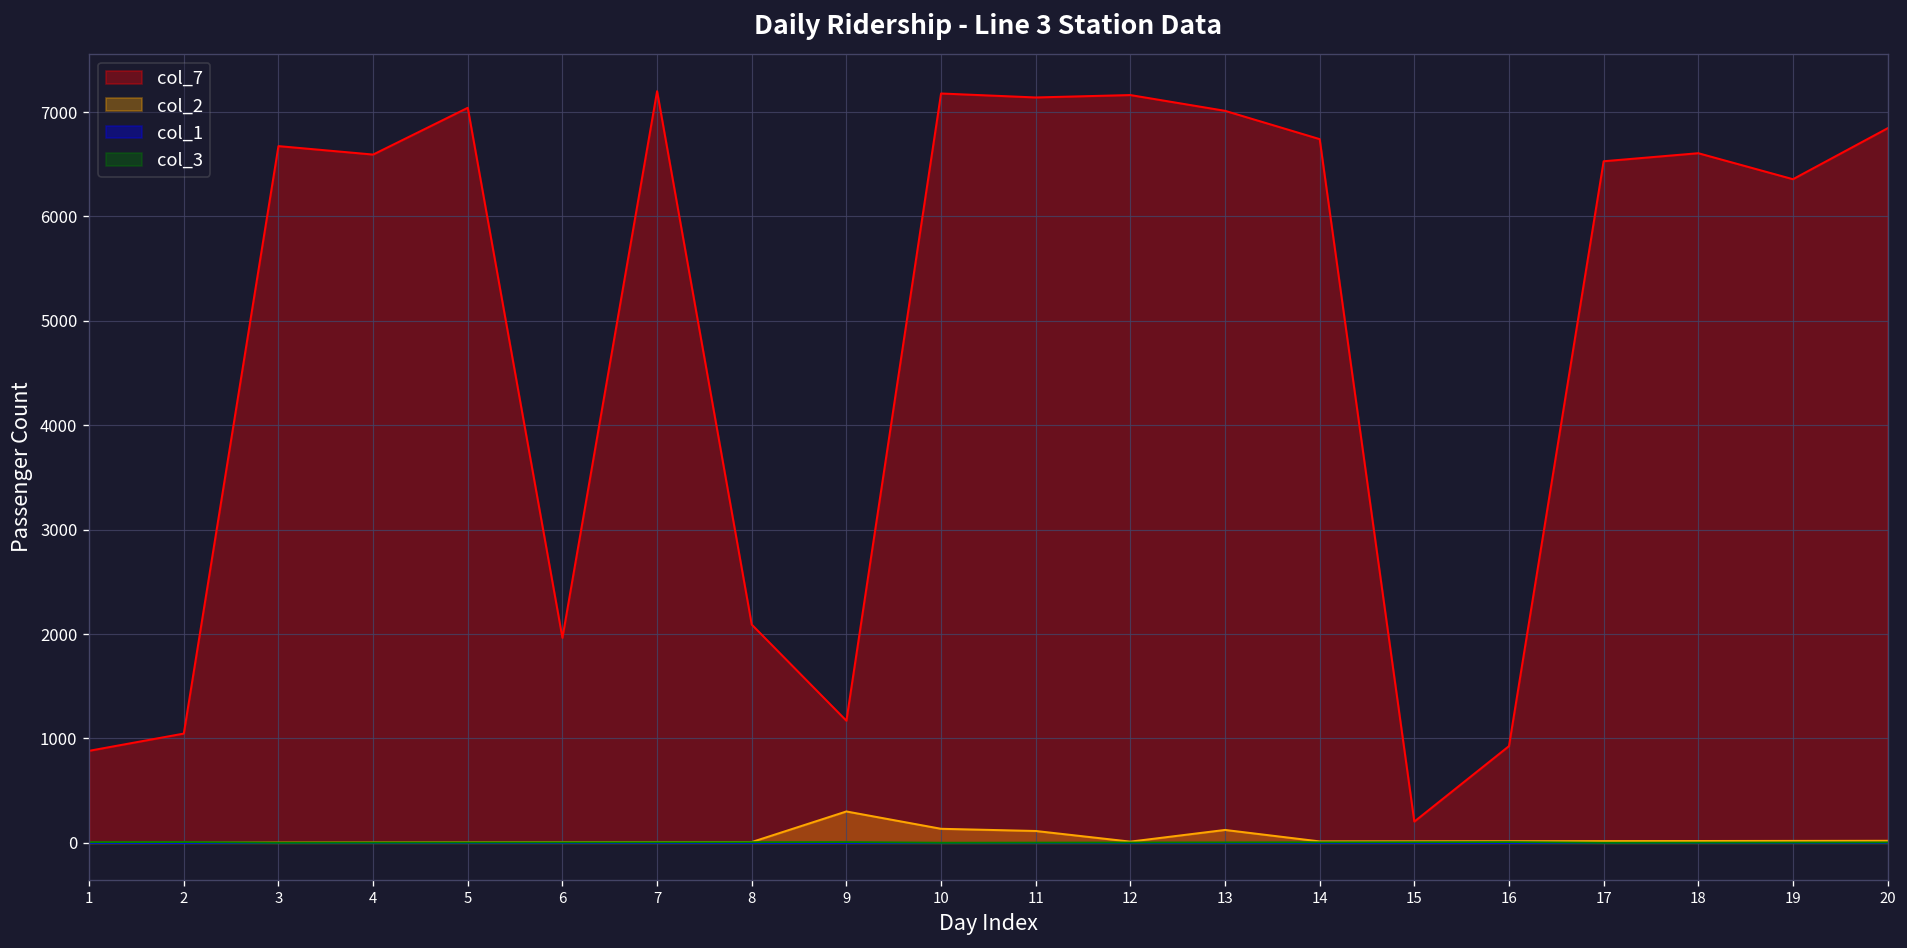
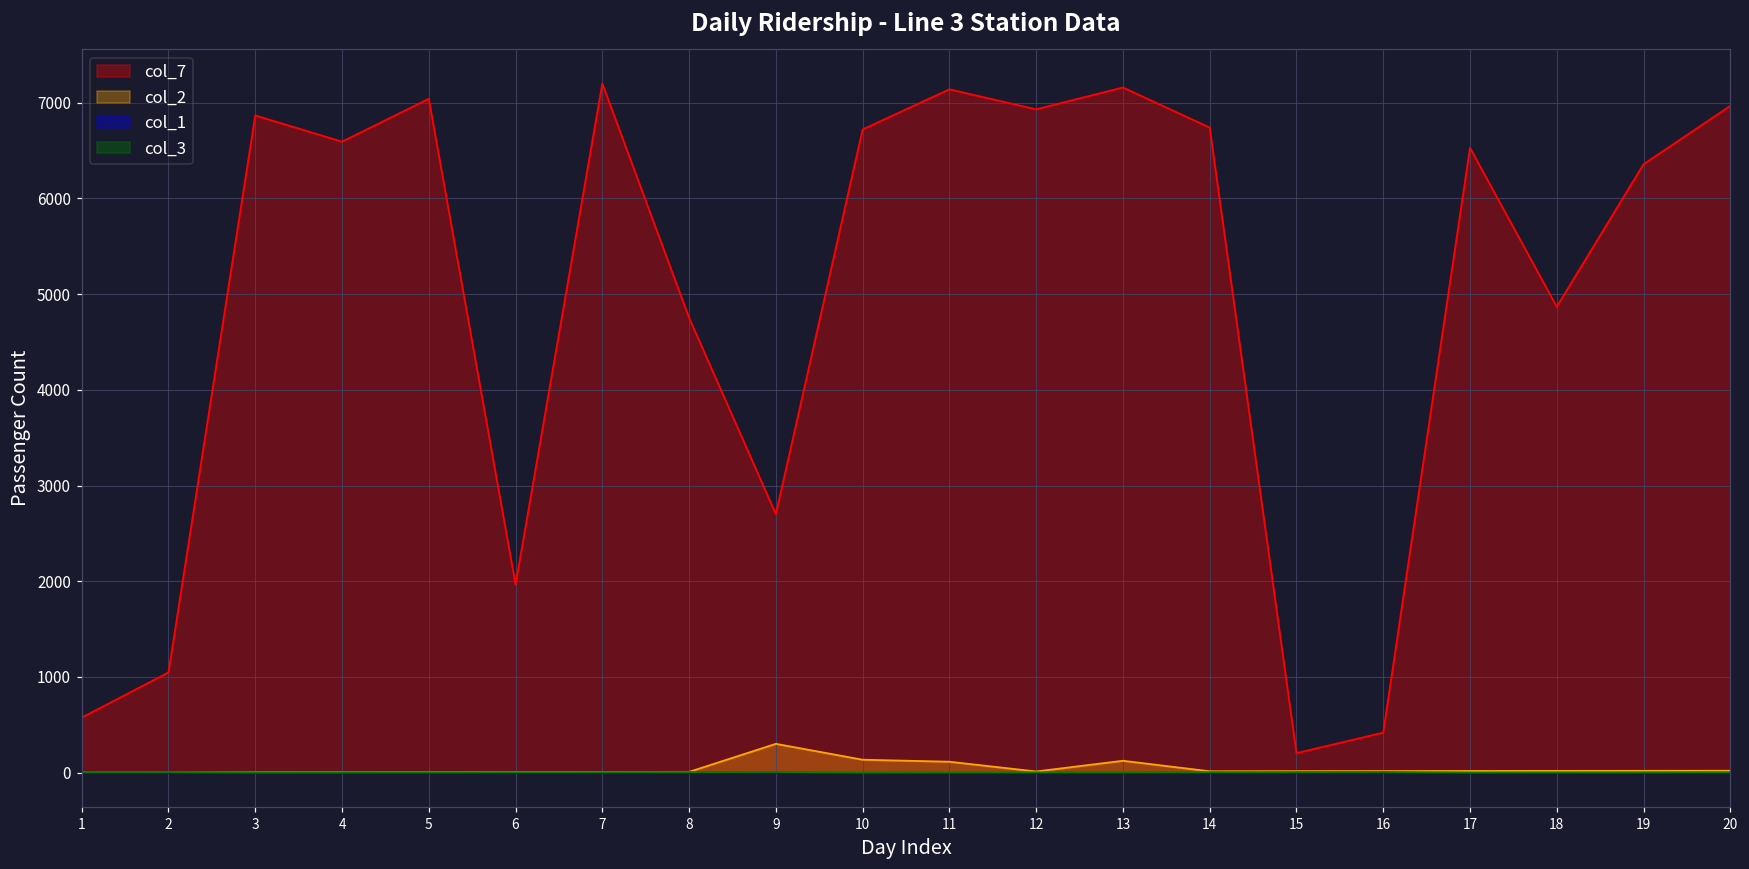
  {
    "col_7": {
-     "1": 900,
+     "1": 600,
      "2": 1000,
-     "3": 6700,
+     "3": 6900,
      "4": 6600,
      "5": 7000,
      "6": 2000,
      "7": 7200,
-     "8": 2100,
-     "9": 1200,
-     "10": 7200,
+     "8": 4800,
+     "9": 2700,
+     "10": 6700,
      "11": 7100,
-     "12": 7200,
-     "13": 7000,
+     "12": 6900,
+     "13": 7200,
      "14": 6700,
      "15": 200,
-     "16": 900,
+     "16": 400,
      "17": 6500,
-     "18": 6600,
+     "18": 4900,
      "19": 6400,
-     "20": 6800
+     "20": 7000
    },
    "col_2": {
      "9": 300,
      "10": 100,
      "11": 100,
      "13": 100
    },
    "col_3": {
      "9": 0,
      "10": 0,
      "11": 0,
      "13": 0
    }
  }
